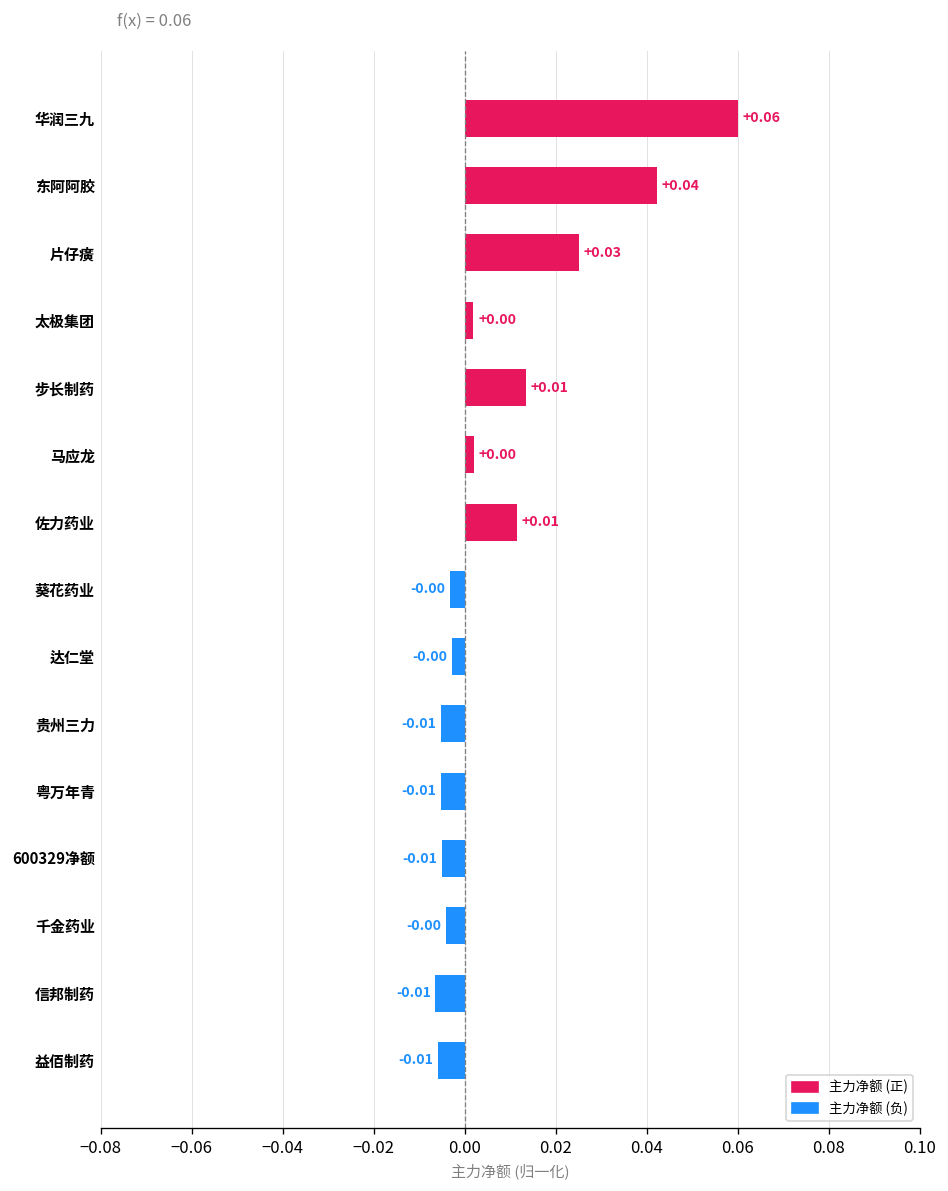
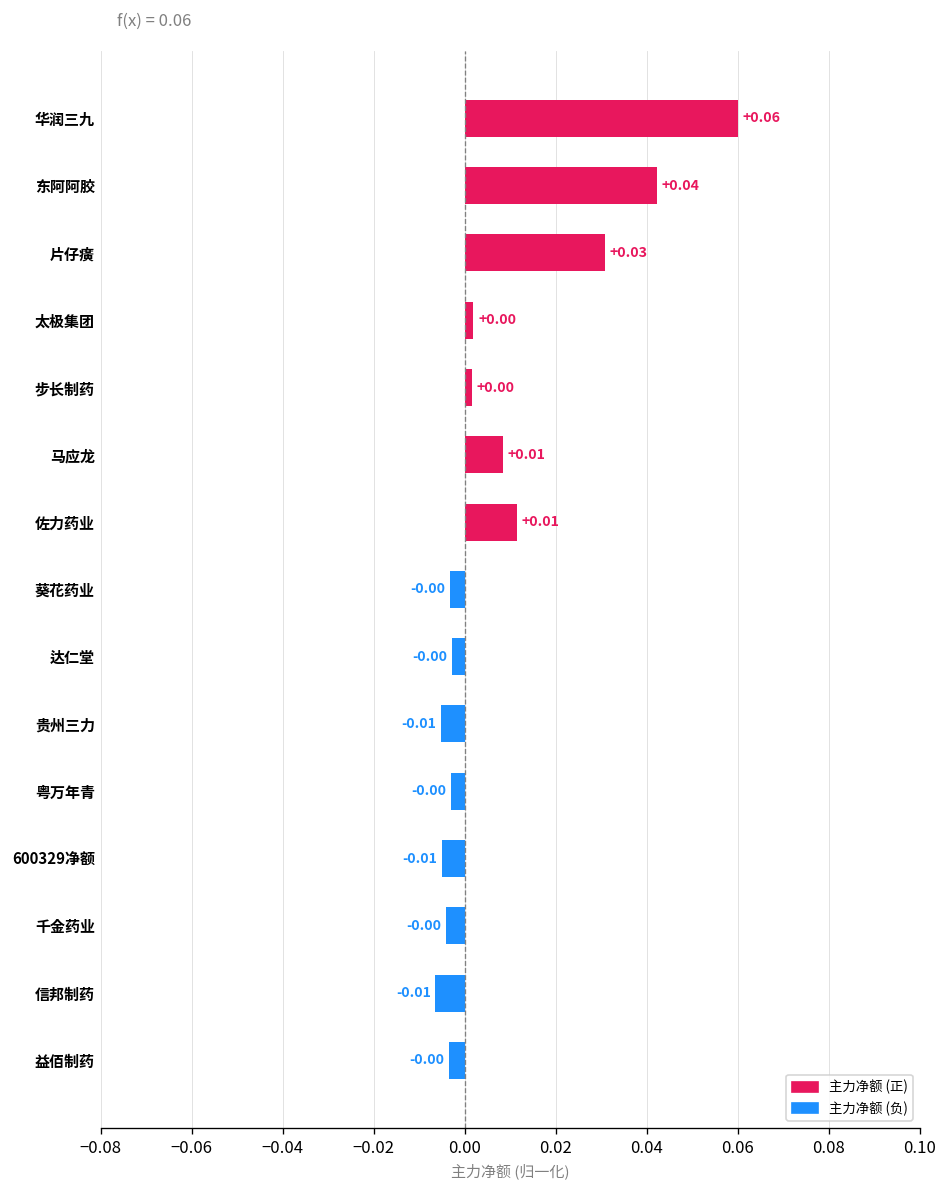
  {
    "华润三九": "+0.06",
    "东阿阿胶": "+0.04",
-   "片仔癀": "0.025",
+   "片仔癀": "0.031",
    "太极集团": "+0.00",
-   "步长制药": "+0.01",
-   "马应龙": "+0.00",
+   "步长制药": "+0.00",
+   "马应龙": "+0.01",
    "佐力药业": "+0.01",
    "葵花药业": "-0.00",
    "达仁堂": "-0.00",
    "贵州三力": "-0.01",
-   "粤万年青": "-0.01",
+   "粤万年青": "-0.00",
    "600329净额": "-0.01",
    "千金药业": "-0.00",
    "信邦制药": "-0.01",
-   "益佰制药": "-0.01"
+   "益佰制药": "-0.00"
  }
